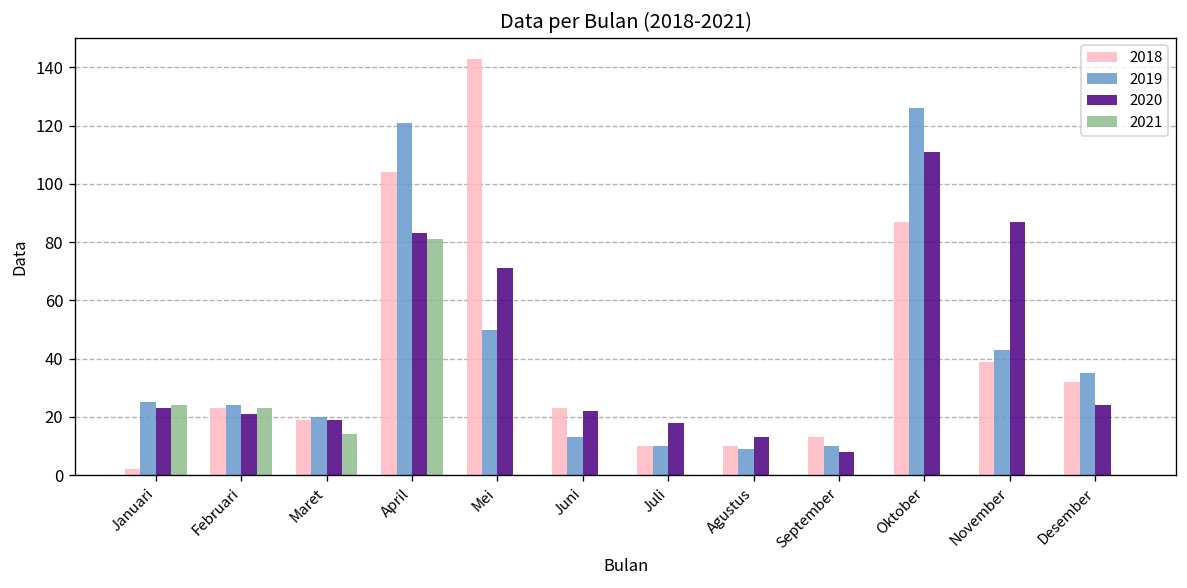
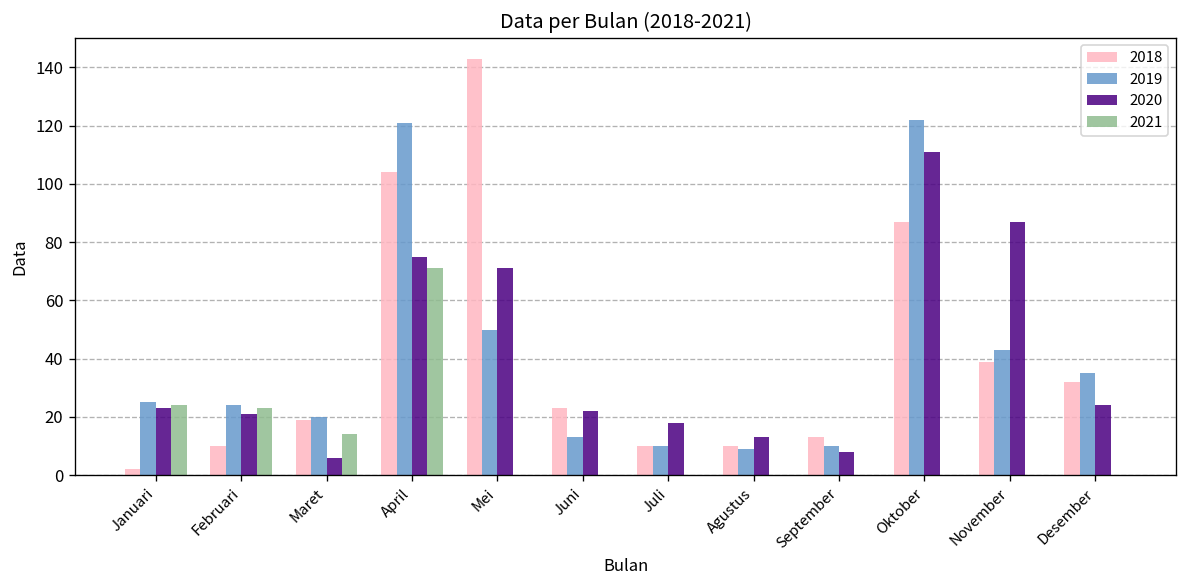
  {
    "2018": {
      "Januari": 2,
-     "Februari": 23,
+     "Februari": 10,
      "Maret": 19,
      "April": 104,
      "Mei": 143,
      "Juni": 23,
      "Juli": 10,
      "Agustus": 10,
      "September": 13,
      "Oktober": 87,
      "November": 39,
      "Desember": 32
    },
    "2019": {
      "Januari": 25,
      "Februari": 24,
      "Maret": 20,
      "April": 121,
      "Mei": 50,
      "Juni": 13,
      "Juli": 10,
      "Agustus": 9,
      "September": 10,
-     "Oktober": 126,
+     "Oktober": 122,
      "November": 43,
      "Desember": 35
    },
    "2020": {
      "Januari": 23,
      "Februari": 21,
-     "Maret": 19,
-     "April": 83,
+     "Maret": 6,
+     "April": 75,
      "Mei": 71,
      "Juni": 22,
      "Juli": 18,
      "Agustus": 13,
      "September": 8,
      "Oktober": 111,
      "November": 87,
      "Desember": 24
    },
    "2021": {
      "Januari": 24,
      "Februari": 23,
      "Maret": 14,
-     "April": 81,
+     "April": 71,
      "Mei": 0,
      "Juni": 0,
      "Juli": 0,
      "Agustus": 0,
      "September": 0,
      "Oktober": 0,
      "November": 0,
      "Desember": 0
    }
  }
